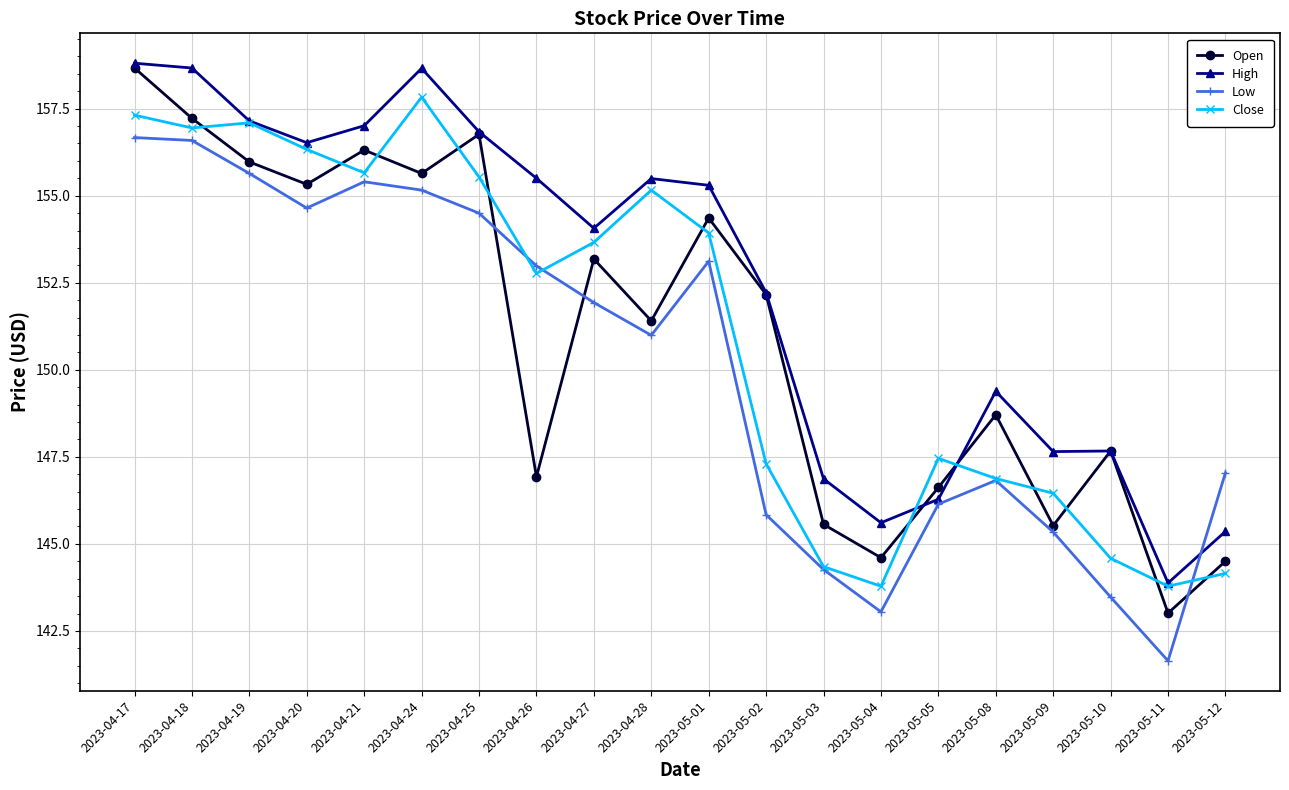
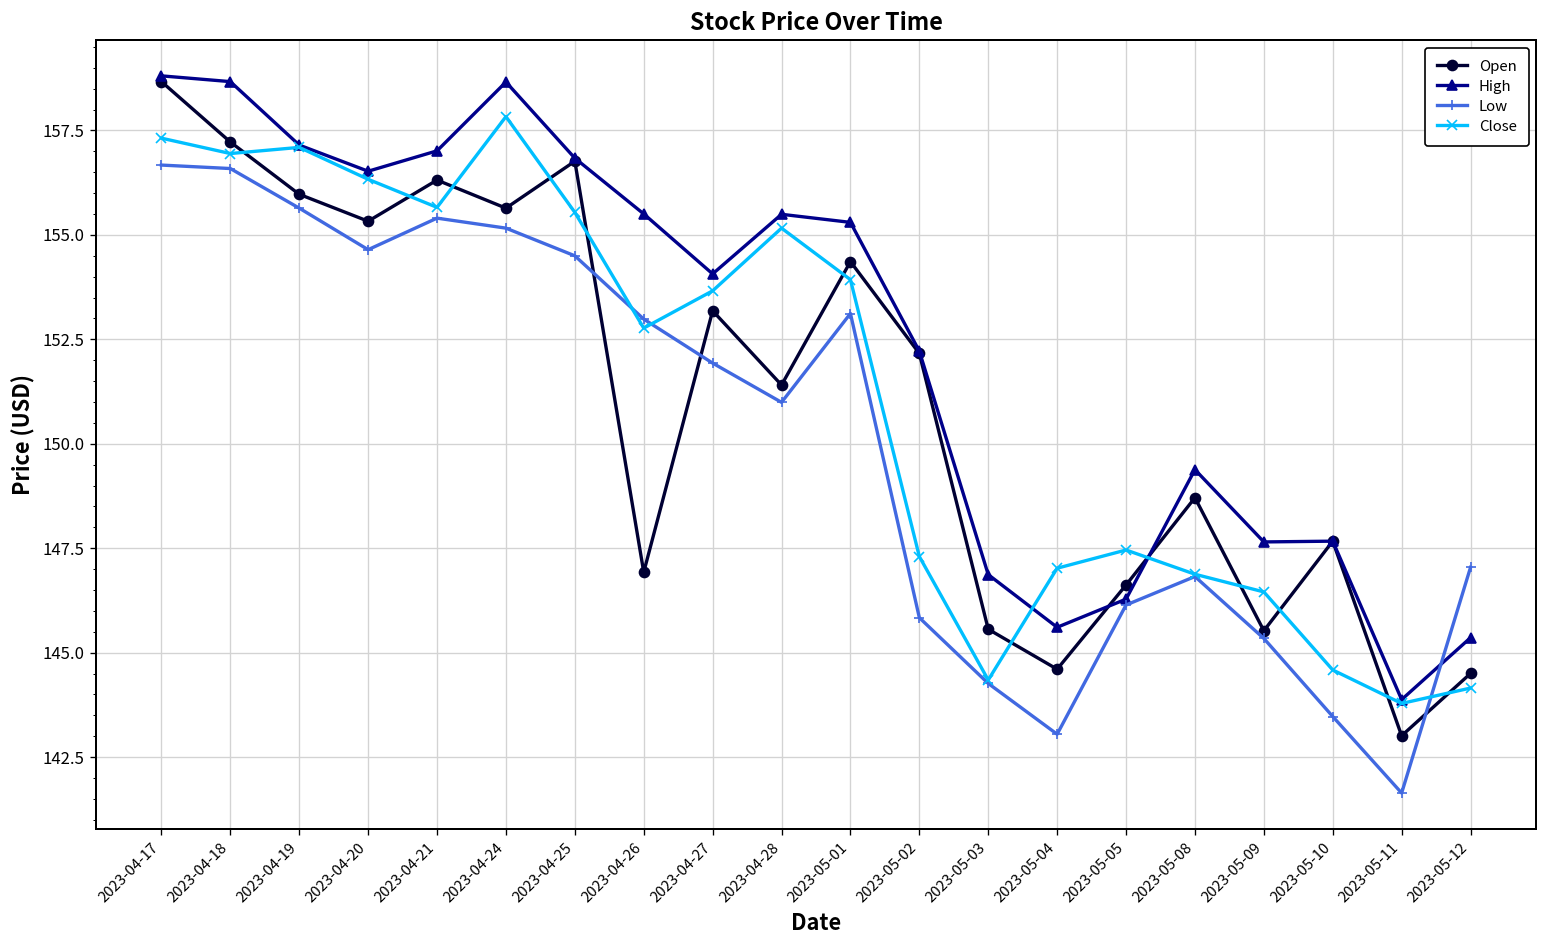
  {
    "Open": {
      "2023-04-17": 158.7,
      "2023-04-18": 157.2,
      "2023-04-19": 156.0,
      "2023-04-20": 155.3,
      "2023-04-21": 156.3,
      "2023-04-24": 155.6,
      "2023-04-25": 156.8,
      "2023-04-26": 146.9,
      "2023-04-27": 153.2,
      "2023-04-28": 151.4,
      "2023-05-01": 154.4,
      "2023-05-03": 145.6,
      "2023-05-04": 144.6,
      "2023-05-05": 146.6,
      "2023-05-08": 148.7,
      "2023-05-09": 145.5,
      "2023-05-11": 143.0,
      "2023-05-12": 144.5
    },
    "High": {
      "2023-04-17": 158.8,
      "2023-04-18": 158.7,
      "2023-04-20": 156.5,
      "2023-04-21": 157.0,
      "2023-04-24": 158.7,
      "2023-04-25": 156.8,
      "2023-04-26": 155.5,
      "2023-04-27": 154.1,
      "2023-04-28": 155.5,
      "2023-05-01": 155.3,
      "2023-05-03": 146.9,
      "2023-05-04": 145.6,
      "2023-05-05": 146.3,
      "2023-05-08": 149.4,
      "2023-05-09": 147.7,
      "2023-05-11": 143.9,
      "2023-05-12": 145.4
    },
    "Low": {
      "2023-04-17": 156.7,
      "2023-04-18": 156.6,
      "2023-04-19": 155.6,
      "2023-04-20": 154.6,
      "2023-04-21": 155.4,
      "2023-04-24": 155.2,
      "2023-04-25": 154.5,
      "2023-04-26": 153.0,
      "2023-04-27": 151.9,
      "2023-04-28": 151.0,
      "2023-05-01": 153.1,
      "2023-05-02": 145.8,
      "2023-05-03": 144.3,
      "2023-05-04": 143.0,
      "2023-05-05": 146.1,
      "2023-05-09": 145.3,
      "2023-05-10": 143.5,
      "2023-05-11": 141.6,
      "2023-05-12": 147.0
    },
    "Close": {
      "2023-04-17": 157.3,
      "2023-04-18": 156.9,
      "2023-04-20": 156.3,
      "2023-04-21": 155.7,
      "2023-04-24": 157.8,
      "2023-04-25": 155.5,
      "2023-04-26": 152.8,
      "2023-04-27": 153.7,
      "2023-04-28": 155.2,
      "2023-05-01": 153.9,
      "2023-05-02": 147.3,
      "2023-05-03": 144.3,
-     "2023-05-04": 143.8,
+     "2023-05-04": 147.0,
      "2023-05-05": 147.5,
      "2023-05-09": 146.5,
      "2023-05-10": 144.6,
      "2023-05-11": 143.8,
      "2023-05-12": 144.2
    }
  }
